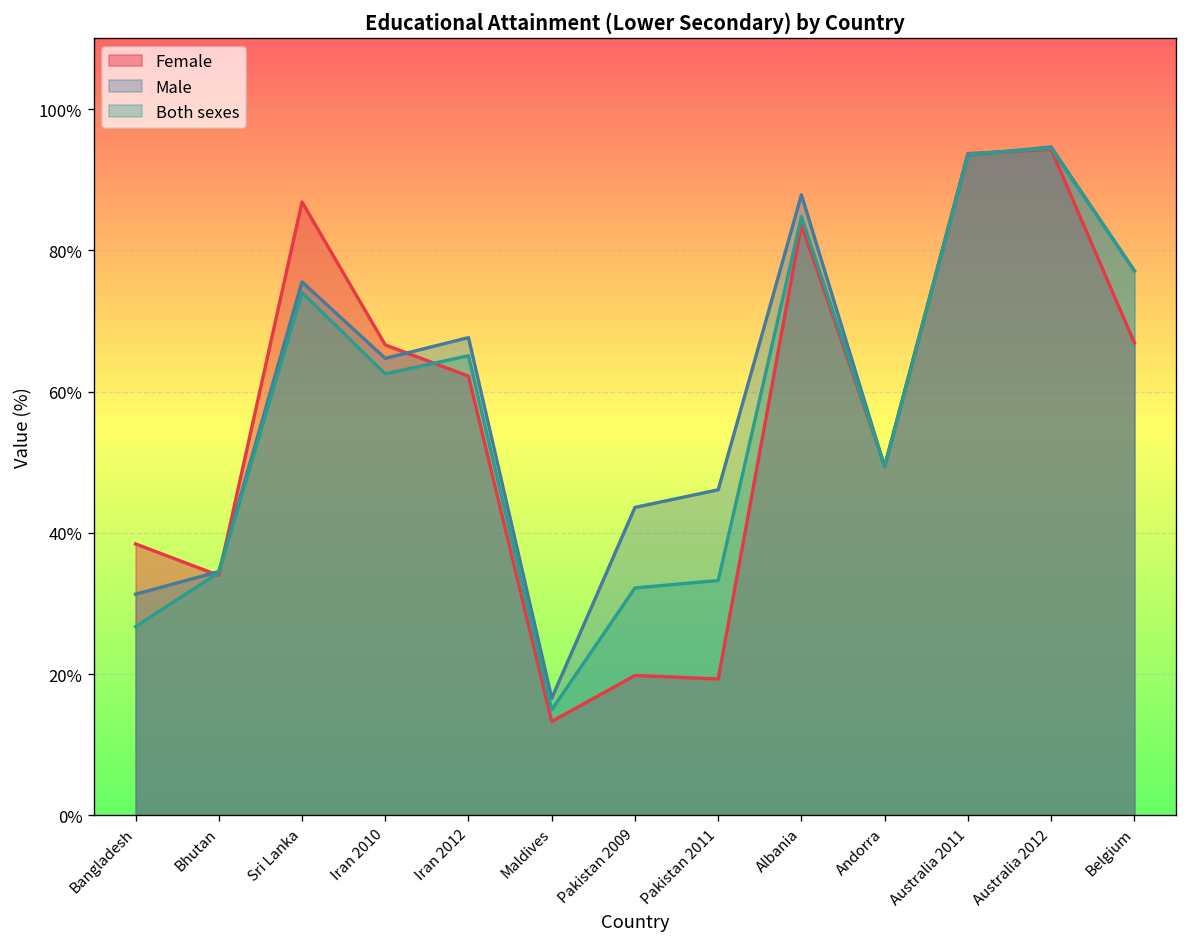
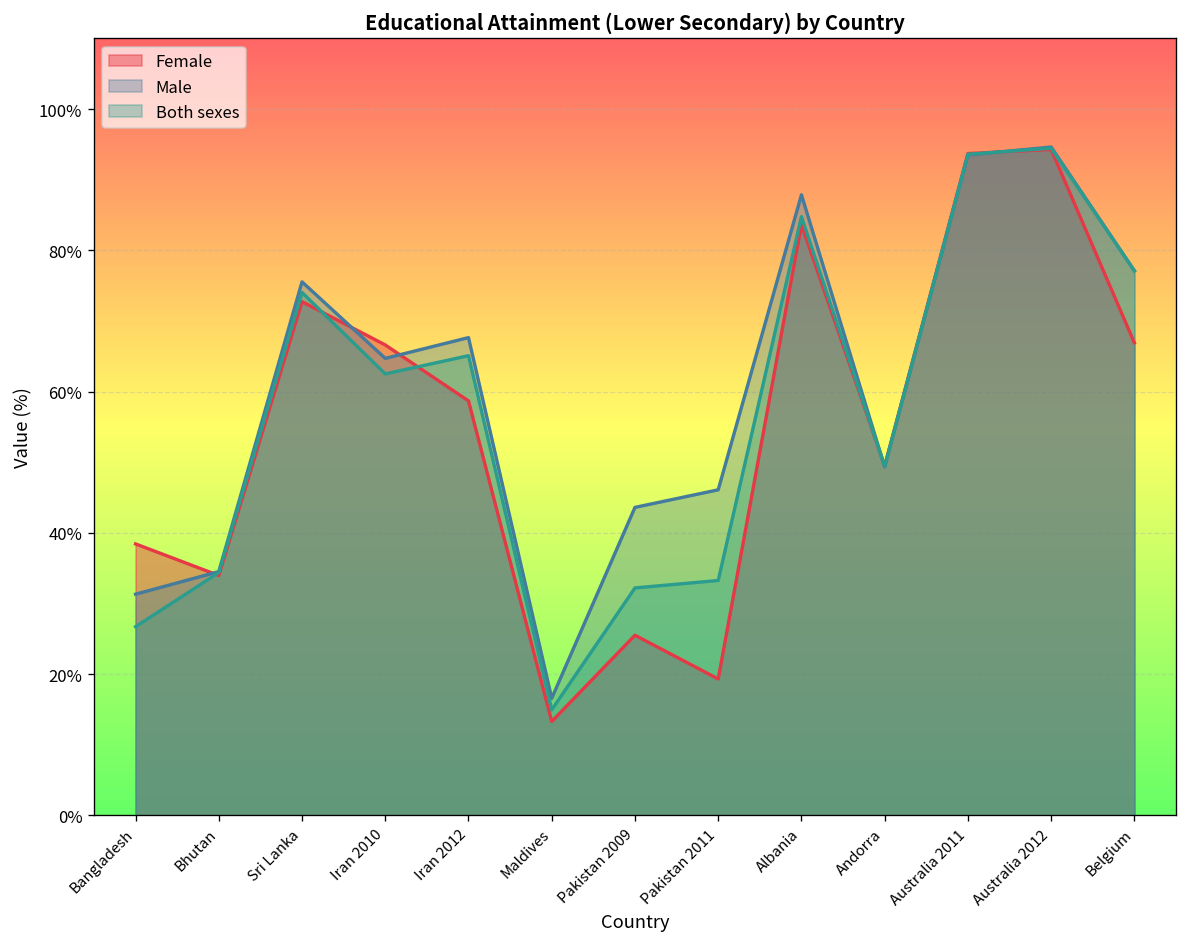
  {
    "Female": {
      "Bangladesh": "38%",
-     "Sri Lanka": "87%",
+     "Sri Lanka": "73%",
      "Iran 2010": "67%",
-     "Iran 2012": "62%",
+     "Iran 2012": "59%",
      "Maldives": "13%",
-     "Pakistan 2009": "20%",
+     "Pakistan 2009": "26%",
      "Pakistan 2011": "19%",
      "Albania": "84%",
      "Belgium": "67%"
    }
  }
